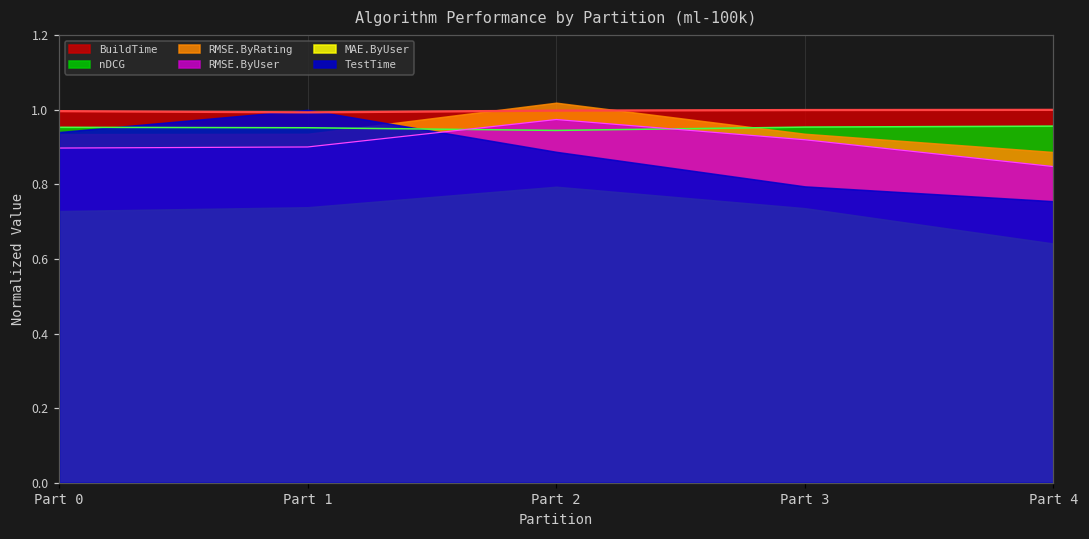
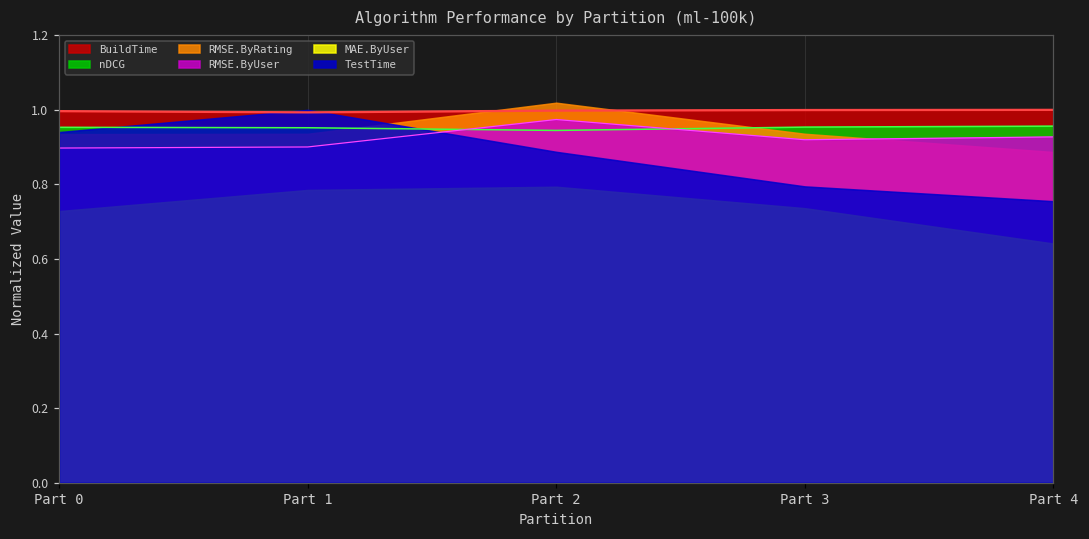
  {
    "BuildTime": {
      "Part 0": 1.00,
      "Part 2": 1.00,
      "Part 3": 1.00,
      "Part 4": 1.00
    },
    "nDCG": {
      "Part 0": 0.95,
      "Part 1": 0.95,
      "Part 2": 0.94,
      "Part 3": 0.95,
      "Part 4": 0.96
    },
    "RMSE.ByRating": {
      "Part 1": 0.94,
      "Part 2": 1.02,
      "Part 3": 0.94,
      "Part 4": 0.89
    },
    "RMSE.ByUser": {
      "Part 0": 0.90,
      "Part 1": 0.90,
      "Part 2": 0.97,
      "Part 3": 0.92,
-     "Part 4": 0.85
+     "Part 4": 0.93
    },
    "MAE.ByUser": {
      "Part 0": 0.73,
-     "Part 1": 0.74,
+     "Part 1": 0.79,
      "Part 2": 0.79,
      "Part 3": 0.74,
      "Part 4": 0.64
    },
    "TestTime": {
      "Part 2": 0.89,
      "Part 3": 0.79,
      "Part 4": 0.75
    }
  }
